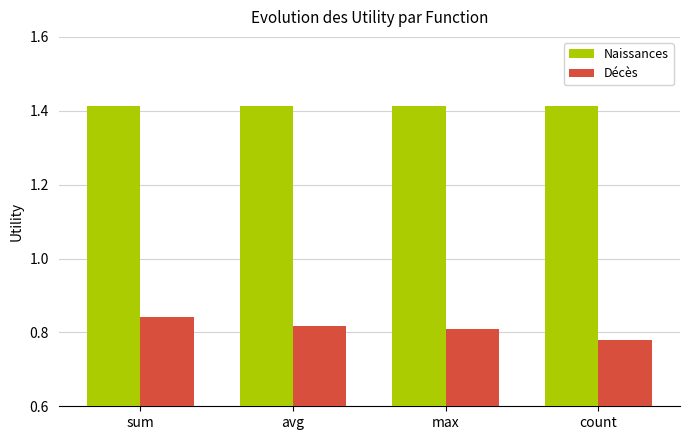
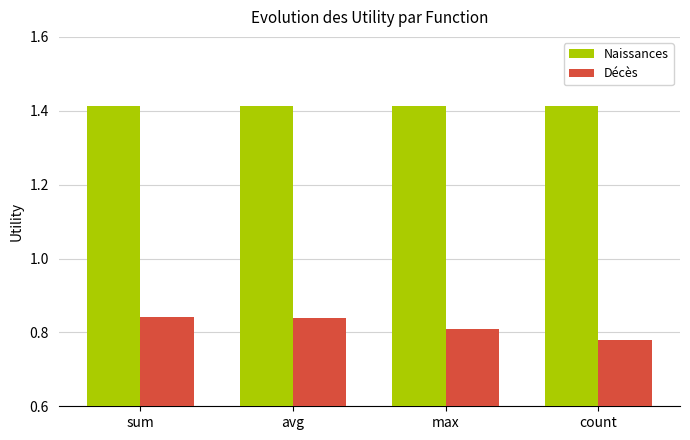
  {
    "Naissances": {
      "sum": 1.41,
      "avg": 1.41,
      "max": 1.41,
      "count": 1.41
    },
    "Décès": {
      "sum": 0.84,
-     "avg": 0.82,
+     "avg": 0.84,
      "max": 0.81,
      "count": 0.78
    }
  }
